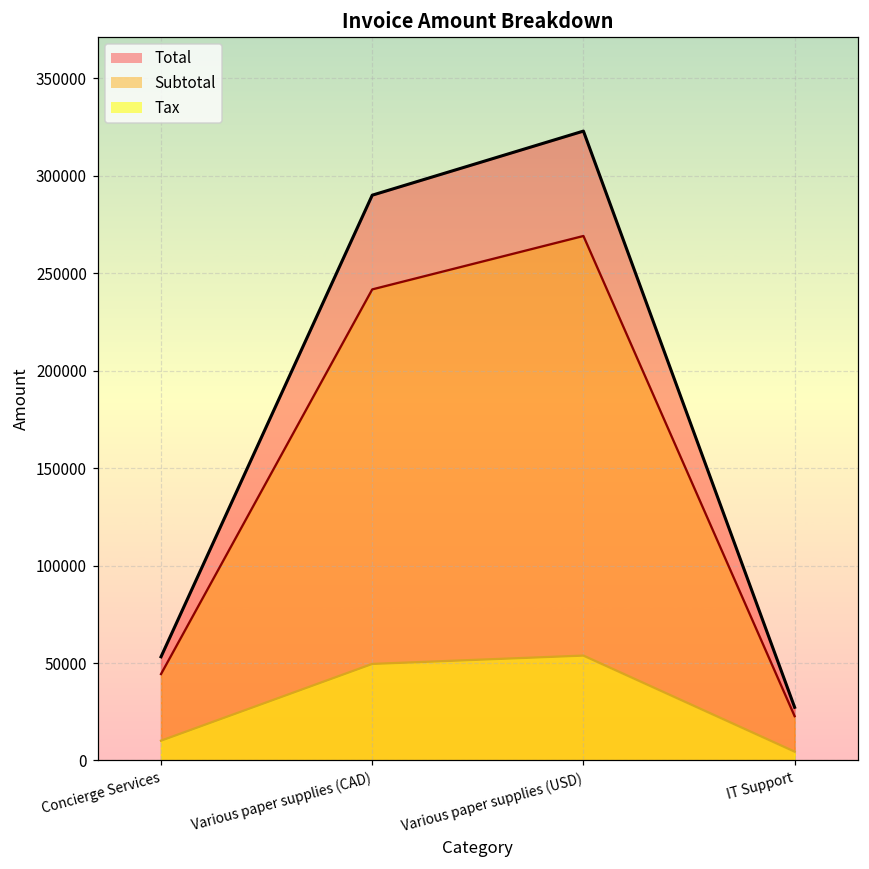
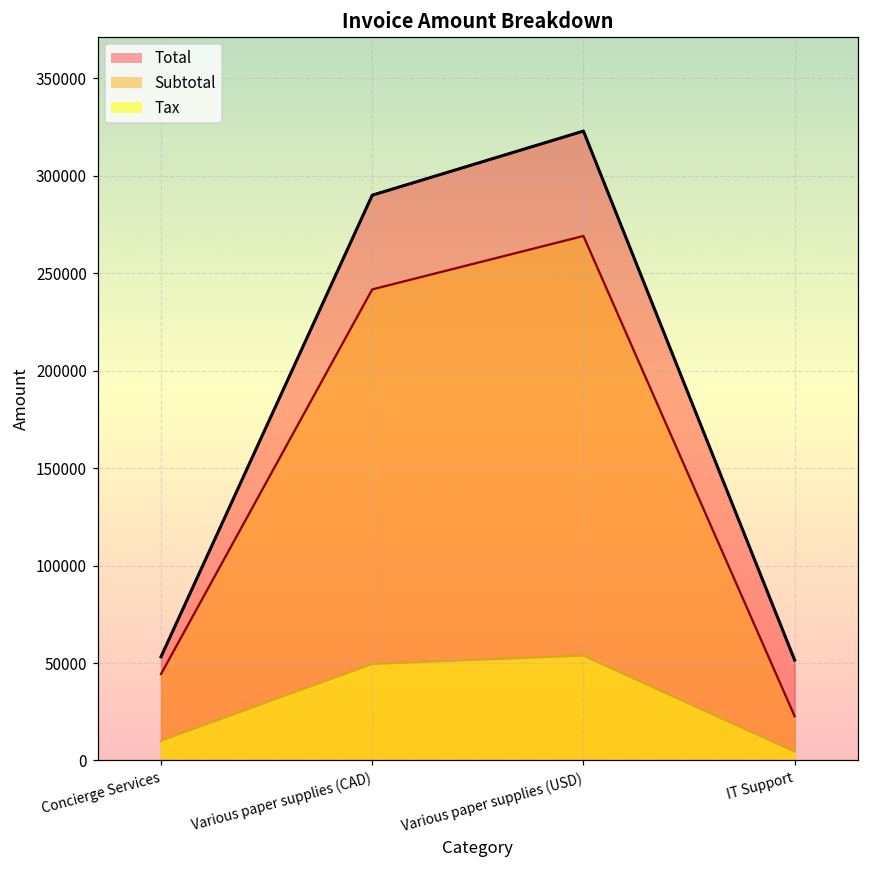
  {
    "Total": {
      "Concierge Services": 53000,
      "Various paper supplies (CAD)": 290000,
      "Various paper supplies (USD)": 323000,
-     "IT Support": 27000
+     "IT Support": 52000
    },
    "Subtotal": {
      "Concierge Services": 44000,
      "Various paper supplies (CAD)": 242000,
      "Various paper supplies (USD)": 269000,
      "IT Support": 23000
    },
    "Tax": {
      "Concierge Services": 10000,
      "Various paper supplies (CAD)": 50000,
      "Various paper supplies (USD)": 54000,
      "IT Support": 5000
    }
  }
